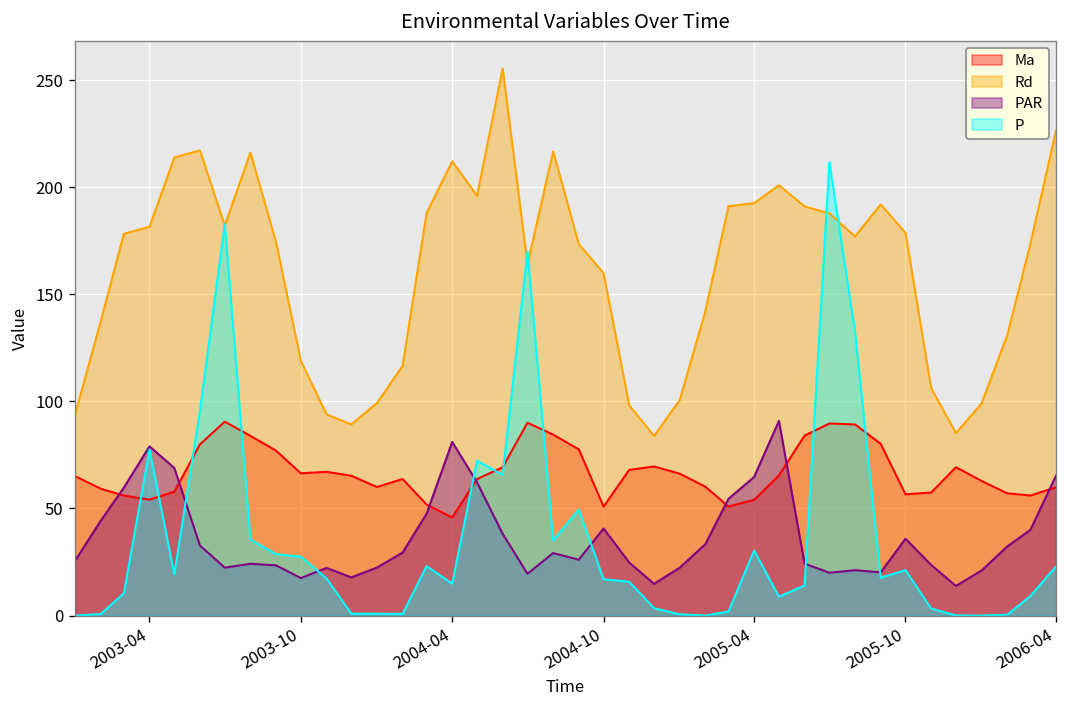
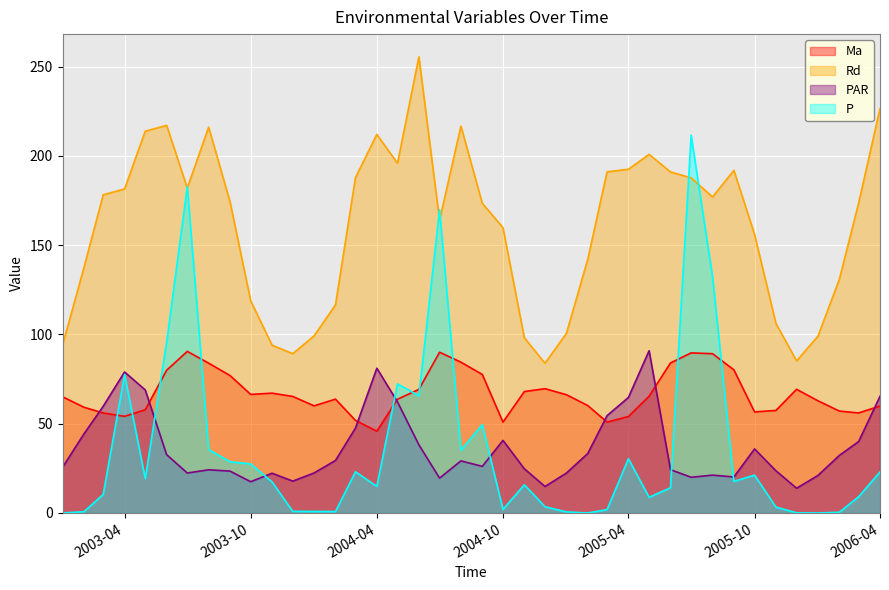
  {
    "Ma": {
      "2003-04": 54,
      "2003-10": 66,
      "2004-04": 46,
      "2004-10": 51,
      "2005-04": 54,
      "2005-10": 57,
      "2006-04": 60
    },
    "Rd": {
      "2003-04": 182,
      "2003-10": 119,
      "2004-04": 212,
      "2004-10": 160,
      "2005-04": 193,
-     "2005-10": 179,
+     "2005-10": 156,
      "2006-04": 227
    },
    "PAR": {
      "2003-04": 79,
      "2003-10": 18,
      "2004-04": 81,
      "2004-10": 41,
      "2005-04": 65,
      "2005-10": 36,
      "2006-04": 65
    },
    "P": {
      "2003-04": 78,
      "2003-10": 28,
      "2004-04": 15,
-     "2004-10": 17,
+     "2004-10": 2,
      "2005-04": 30,
      "2005-10": 21,
      "2006-04": 23
    }
  }
